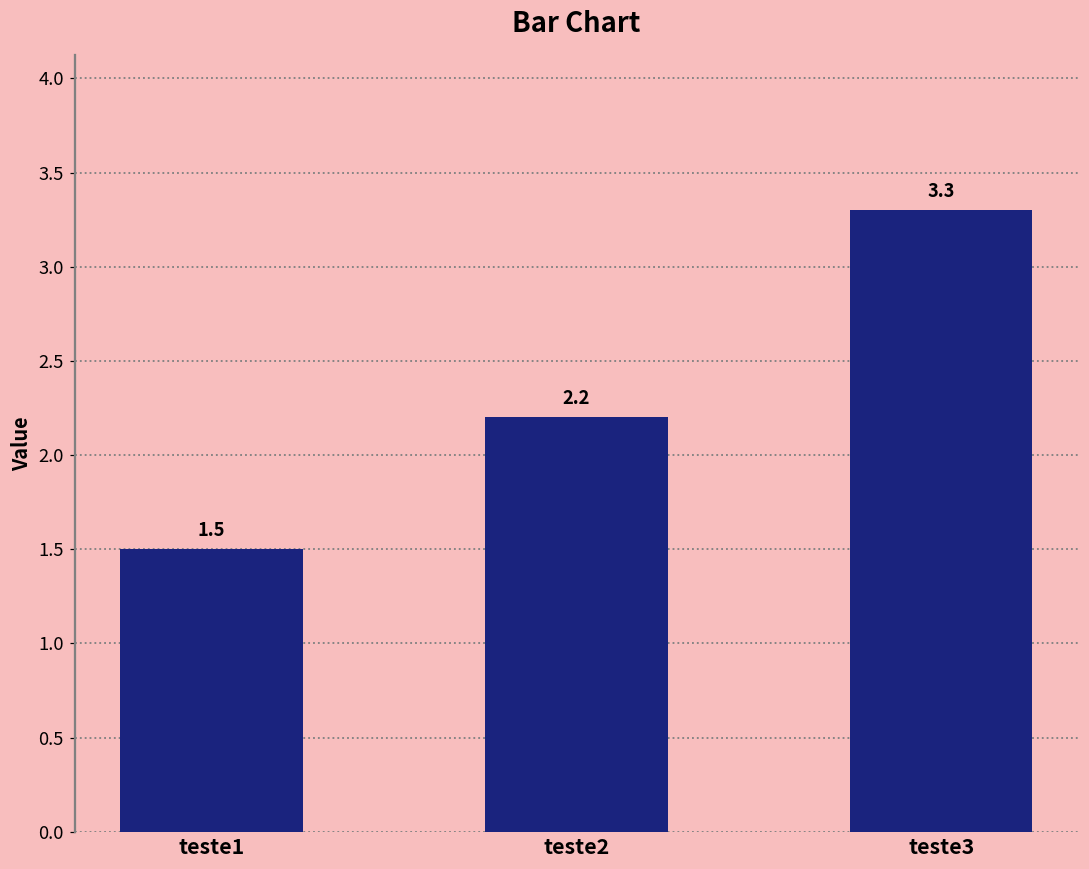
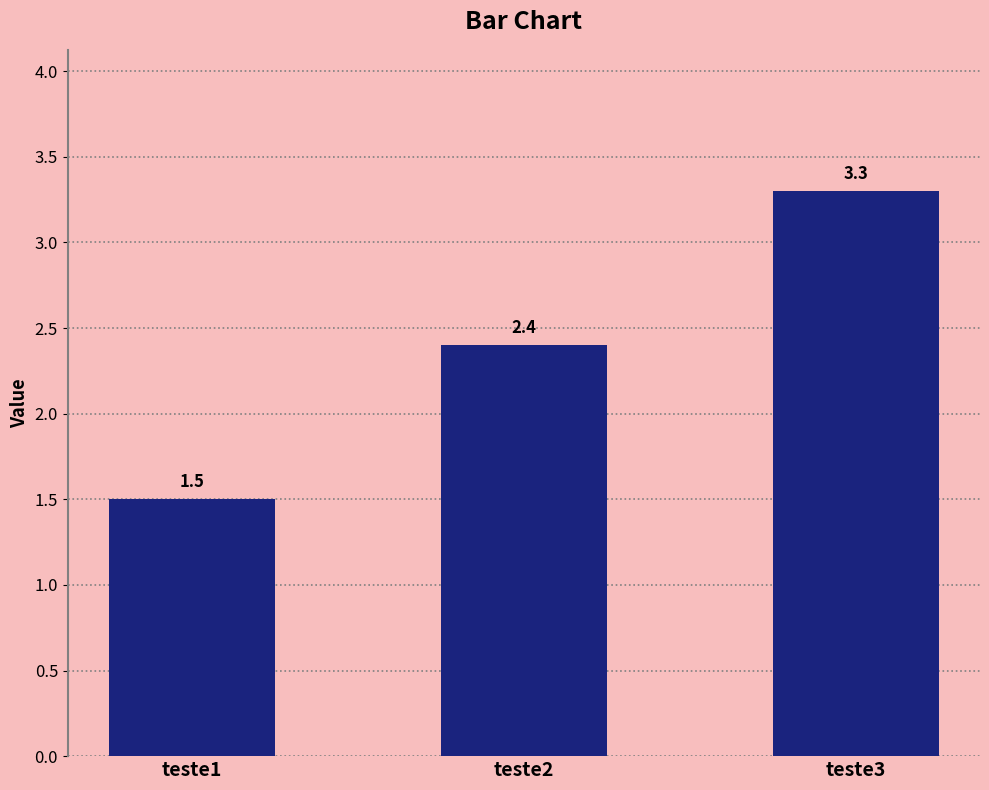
  {
    "teste1": 1.5,
-   "teste2": 2.2,
+   "teste2": 2.4,
    "teste3": 3.3
  }
